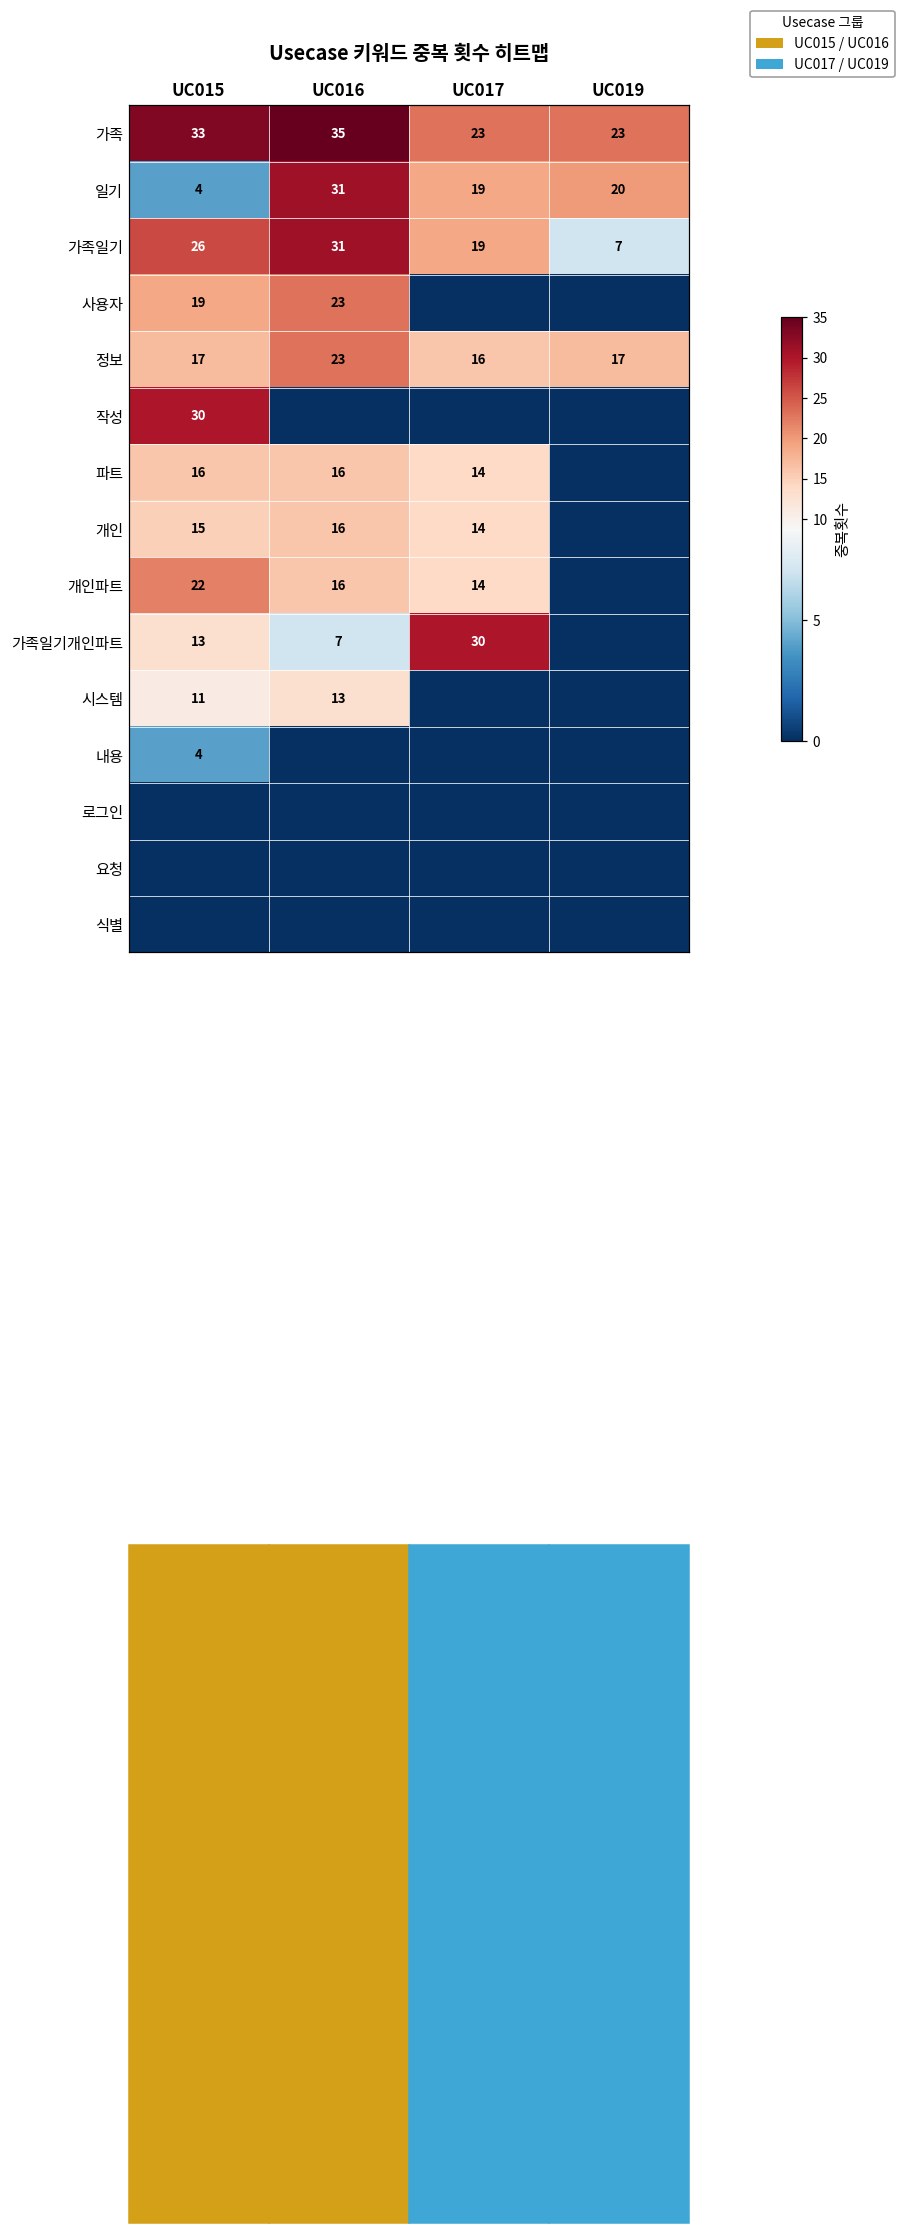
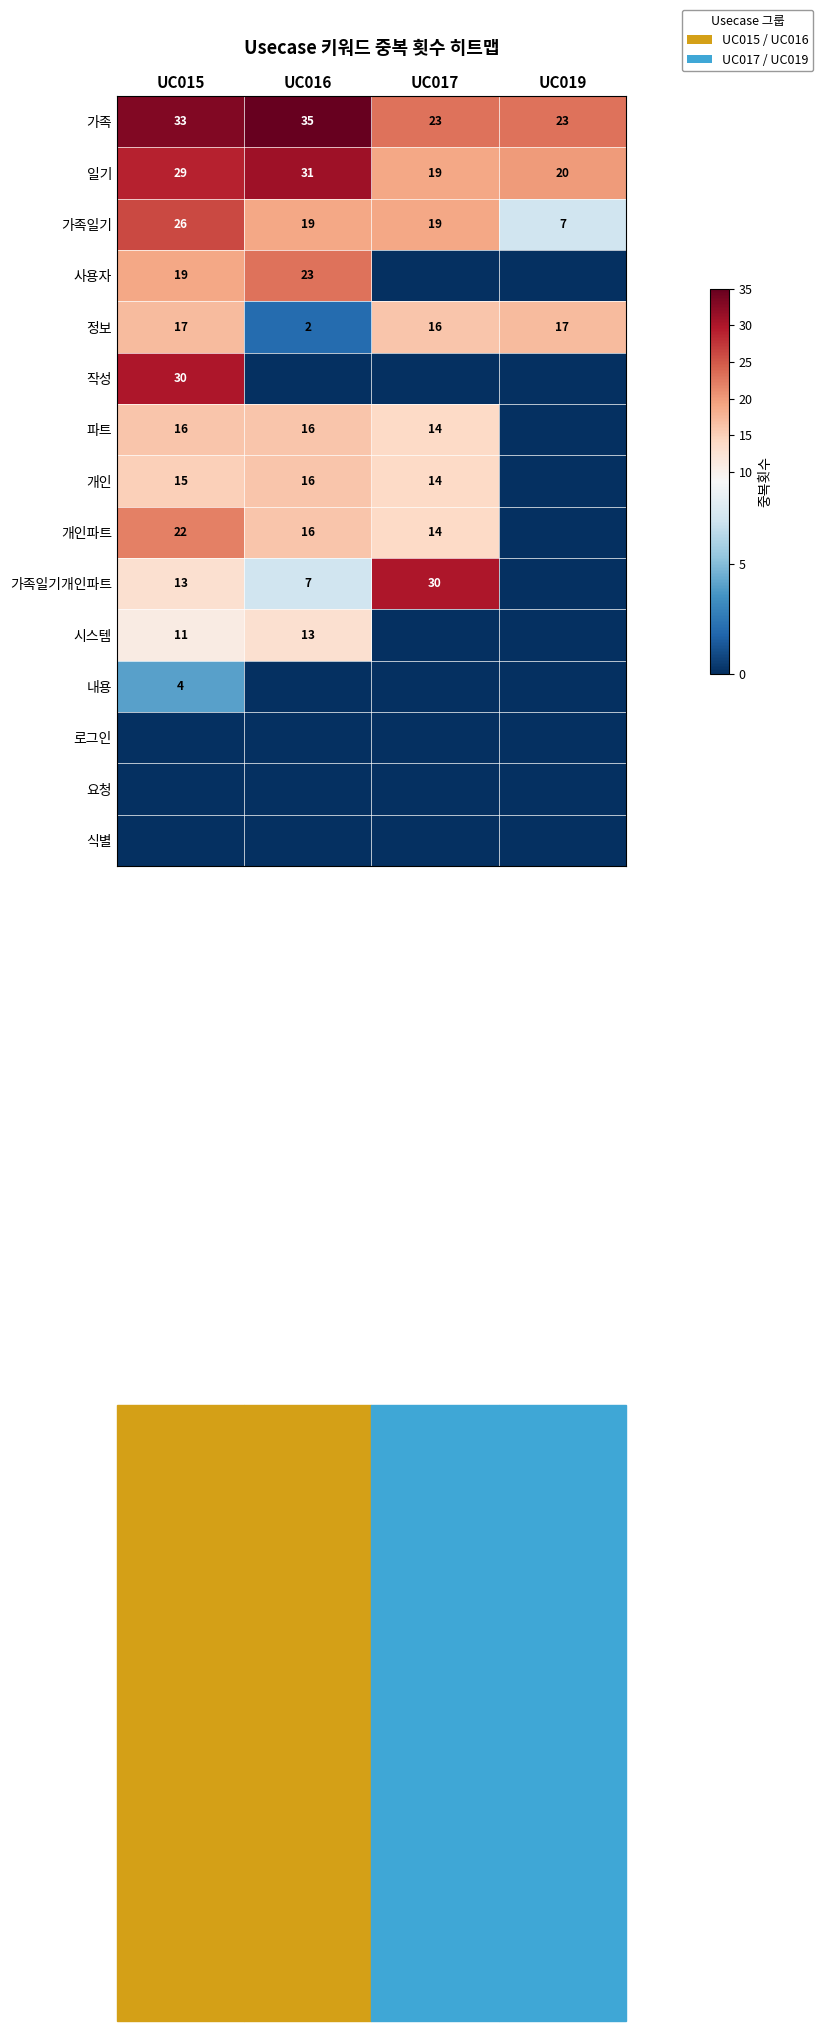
  {
    "가족": {
      "UC015": 33,
      "UC016": 35,
      "UC017": 23,
      "UC019": 23
    },
    "일기": {
-     "UC015": 4,
+     "UC015": 29,
      "UC016": 31,
      "UC017": 19,
      "UC019": 20
    },
    "가족일기": {
      "UC015": 26,
-     "UC016": 31,
+     "UC016": 19,
      "UC017": 19,
      "UC019": 7
    },
    "사용자": {
      "UC015": 19,
      "UC016": 23
    },
    "정보": {
      "UC015": 17,
-     "UC016": 23,
+     "UC016": 2,
      "UC017": 16,
      "UC019": 17
    },
    "작성": {
      "UC015": 30
    },
    "파트": {
      "UC015": 16,
      "UC016": 16,
      "UC017": 14
    },
    "개인": {
      "UC015": 15,
      "UC016": 16,
      "UC017": 14
    },
    "개인파트": {
      "UC015": 22,
      "UC016": 16,
      "UC017": 14
    },
    "가족일기개인파트": {
      "UC015": 13,
      "UC016": 7,
      "UC017": 30
    },
    "시스템": {
      "UC015": 11,
      "UC016": 13
    },
    "내용": {
      "UC015": 4
    }
  }
